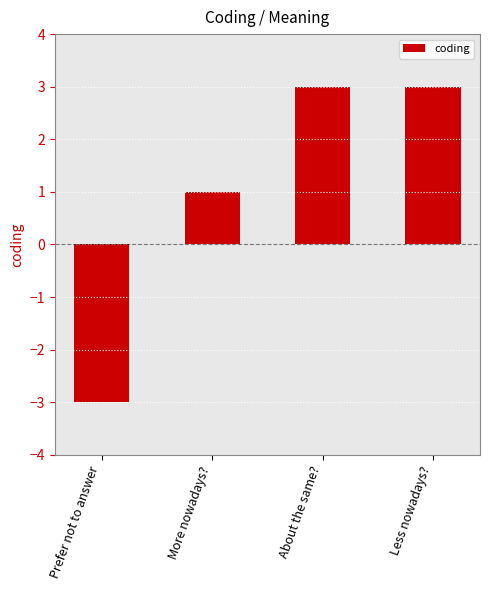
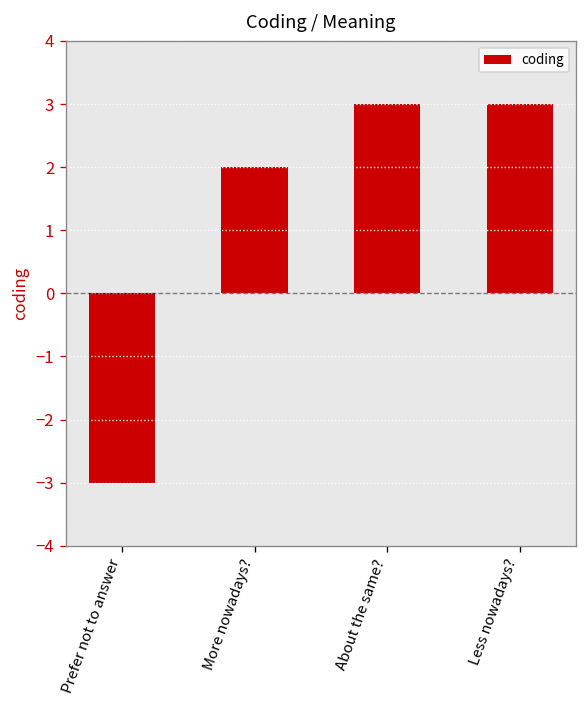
  {
    "Prefer not to answer": -3,
-   "More nowadays?": 1,
+   "More nowadays?": 2,
    "About the same?": 3,
    "Less nowadays?": 3
  }
